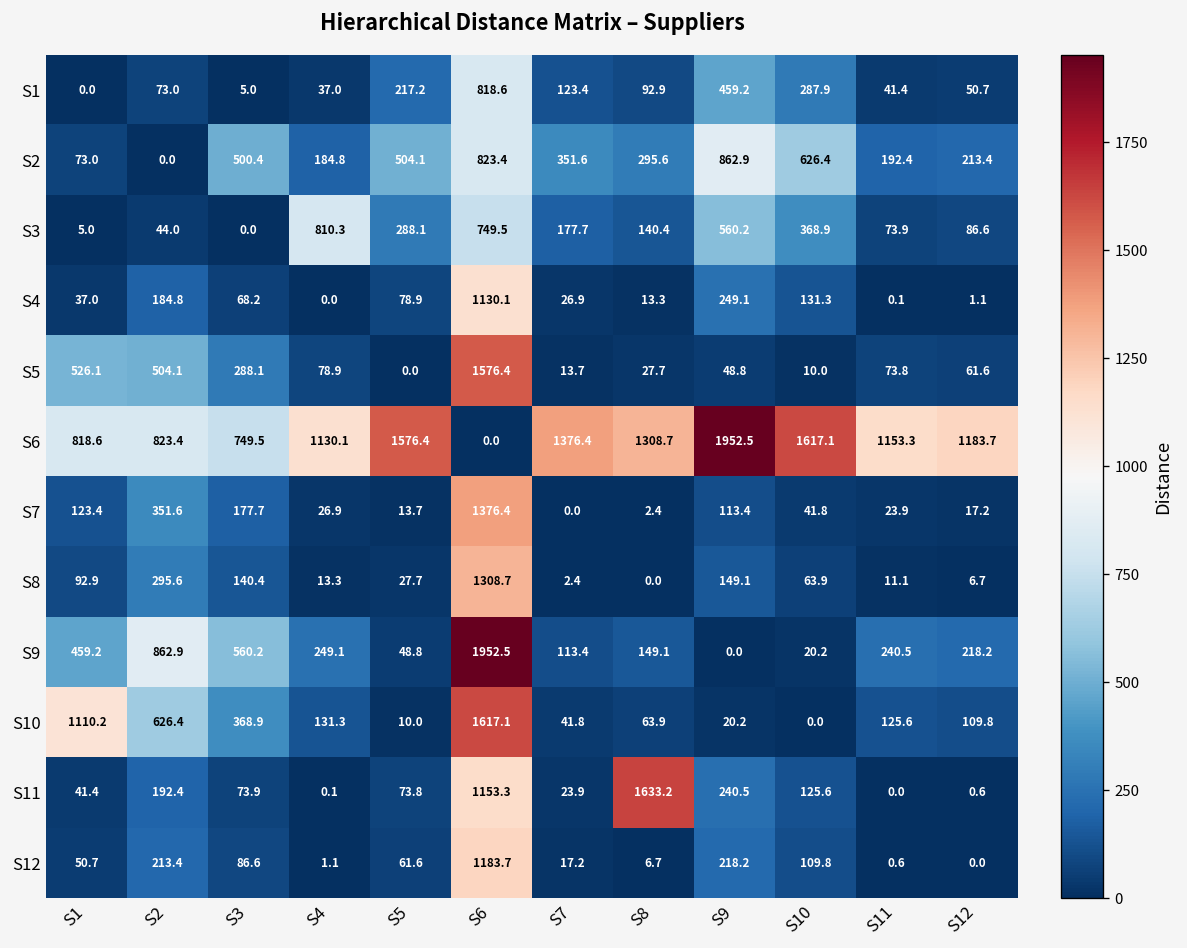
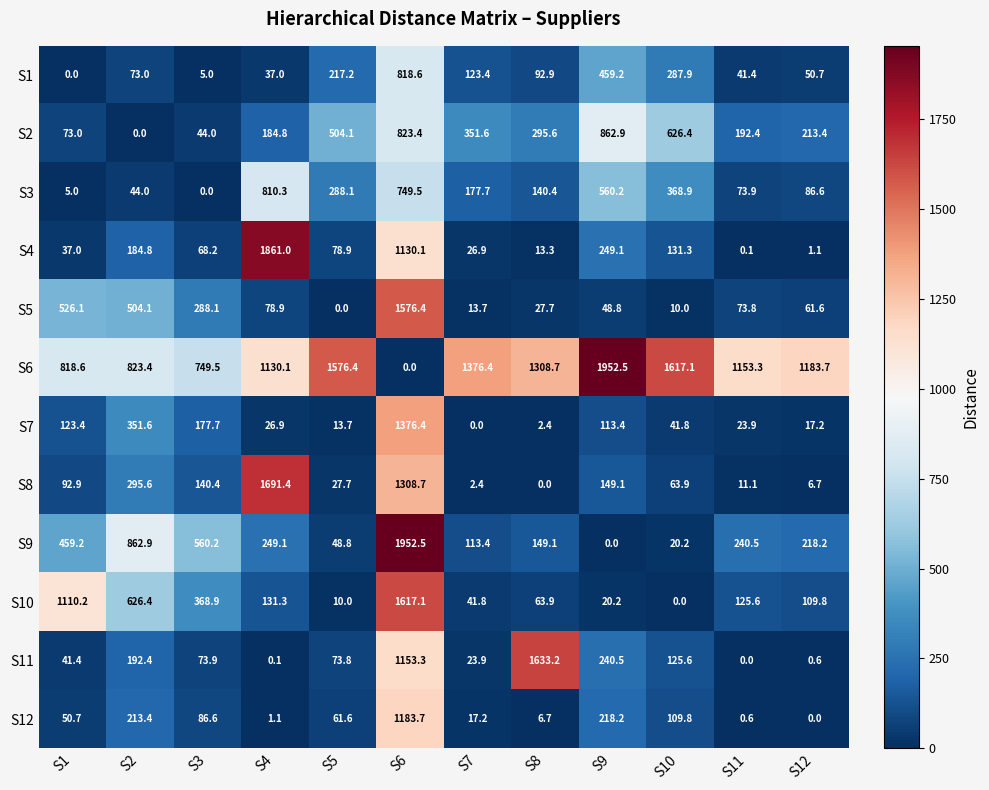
  {
    "S1": {
      "S1": 0.0,
      "S2": 73.0,
      "S3": 5.0,
      "S4": 37.0,
      "S5": 217.2,
      "S6": 818.6,
      "S7": 123.4,
      "S8": 92.9,
      "S9": 459.2,
      "S10": 287.9,
      "S11": 41.4,
      "S12": 50.7
    },
    "S2": {
      "S1": 73.0,
      "S2": 0.0,
-     "S3": 500.4,
+     "S3": 44.0,
      "S4": 184.8,
      "S5": 504.1,
      "S6": 823.4,
      "S7": 351.6,
      "S8": 295.6,
      "S9": 862.9,
      "S10": 626.4,
      "S11": 192.4,
      "S12": 213.4
    },
    "S3": {
      "S1": 5.0,
      "S2": 44.0,
      "S3": 0.0,
      "S4": 810.3,
      "S5": 288.1,
      "S6": 749.5,
      "S7": 177.7,
      "S8": 140.4,
      "S9": 560.2,
      "S10": 368.9,
      "S11": 73.9,
      "S12": 86.6
    },
    "S4": {
      "S1": 37.0,
      "S2": 184.8,
      "S3": 68.2,
-     "S4": 0.0,
+     "S4": 1861.0,
      "S5": 78.9,
      "S6": 1130.1,
      "S7": 26.9,
      "S8": 13.3,
      "S9": 249.1,
      "S10": 131.3,
      "S11": 0.1,
      "S12": 1.1
    },
    "S5": {
      "S1": 526.1,
      "S2": 504.1,
      "S3": 288.1,
      "S4": 78.9,
      "S5": 0.0,
      "S6": 1576.4,
      "S7": 13.7,
      "S8": 27.7,
      "S9": 48.8,
      "S10": 10.0,
      "S11": 73.8,
      "S12": 61.6
    },
    "S6": {
      "S1": 818.6,
      "S2": 823.4,
      "S3": 749.5,
      "S4": 1130.1,
      "S5": 1576.4,
      "S6": 0.0,
      "S7": 1376.4,
      "S8": 1308.7,
      "S9": 1952.5,
      "S10": 1617.1,
      "S11": 1153.3,
      "S12": 1183.7
    },
    "S7": {
      "S1": 123.4,
      "S2": 351.6,
      "S3": 177.7,
      "S4": 26.9,
      "S5": 13.7,
      "S6": 1376.4,
      "S7": 0.0,
      "S8": 2.4,
      "S9": 113.4,
      "S10": 41.8,
      "S11": 23.9,
      "S12": 17.2
    },
    "S8": {
      "S1": 92.9,
      "S2": 295.6,
      "S3": 140.4,
-     "S4": 13.3,
+     "S4": 1691.4,
      "S5": 27.7,
      "S6": 1308.7,
      "S7": 2.4,
      "S8": 0.0,
      "S9": 149.1,
      "S10": 63.9,
      "S11": 11.1,
      "S12": 6.7
    },
    "S9": {
      "S1": 459.2,
      "S2": 862.9,
      "S3": 560.2,
      "S4": 249.1,
      "S5": 48.8,
      "S6": 1952.5,
      "S7": 113.4,
      "S8": 149.1,
      "S9": 0.0,
      "S10": 20.2,
      "S11": 240.5,
      "S12": 218.2
    },
    "S10": {
      "S1": 1110.2,
      "S2": 626.4,
      "S3": 368.9,
      "S4": 131.3,
      "S5": 10.0,
      "S6": 1617.1,
      "S7": 41.8,
      "S8": 63.9,
      "S9": 20.2,
      "S10": 0.0,
      "S11": 125.6,
      "S12": 109.8
    },
    "S11": {
      "S1": 41.4,
      "S2": 192.4,
      "S3": 73.9,
      "S4": 0.1,
      "S5": 73.8,
      "S6": 1153.3,
      "S7": 23.9,
      "S8": 1633.2,
      "S9": 240.5,
      "S10": 125.6,
      "S11": 0.0,
      "S12": 0.6
    },
    "S12": {
      "S1": 50.7,
      "S2": 213.4,
      "S3": 86.6,
      "S4": 1.1,
      "S5": 61.6,
      "S6": 1183.7,
      "S7": 17.2,
      "S8": 6.7,
      "S9": 218.2,
      "S10": 109.8,
      "S11": 0.6,
      "S12": 0.0
    }
  }
